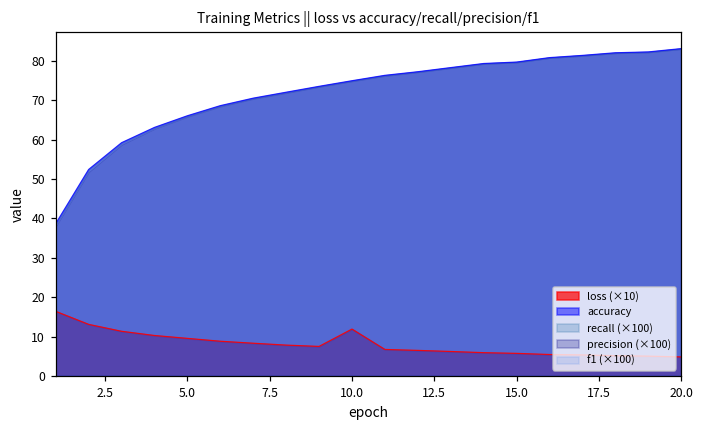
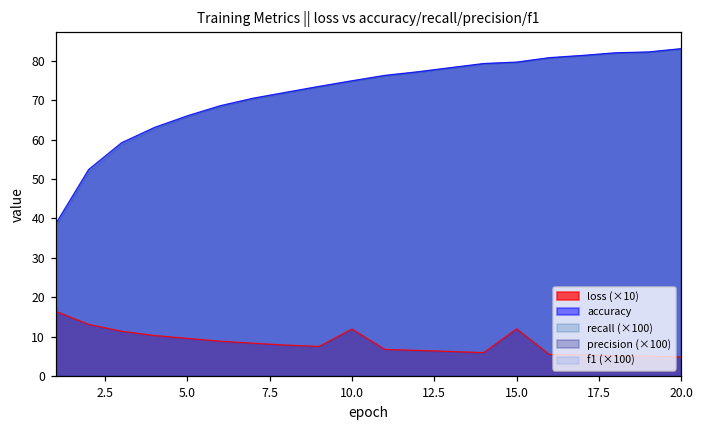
  {
    "loss (×10)": {
      "5.0": 10,
      "10.0": 12,
-     "15.0": 6,
+     "15.0": 12,
      "20.0": 5
    }
  }
